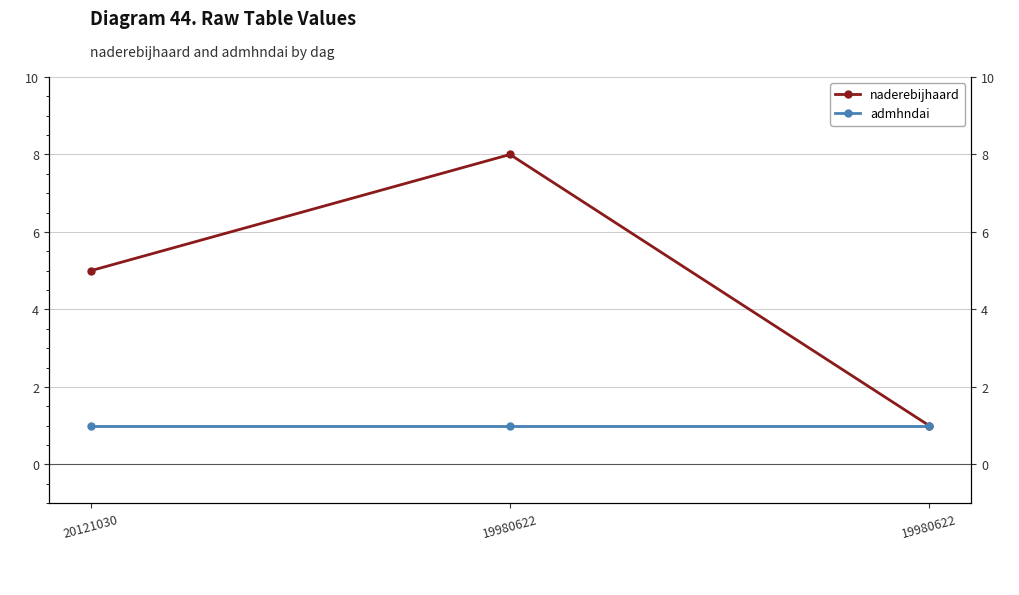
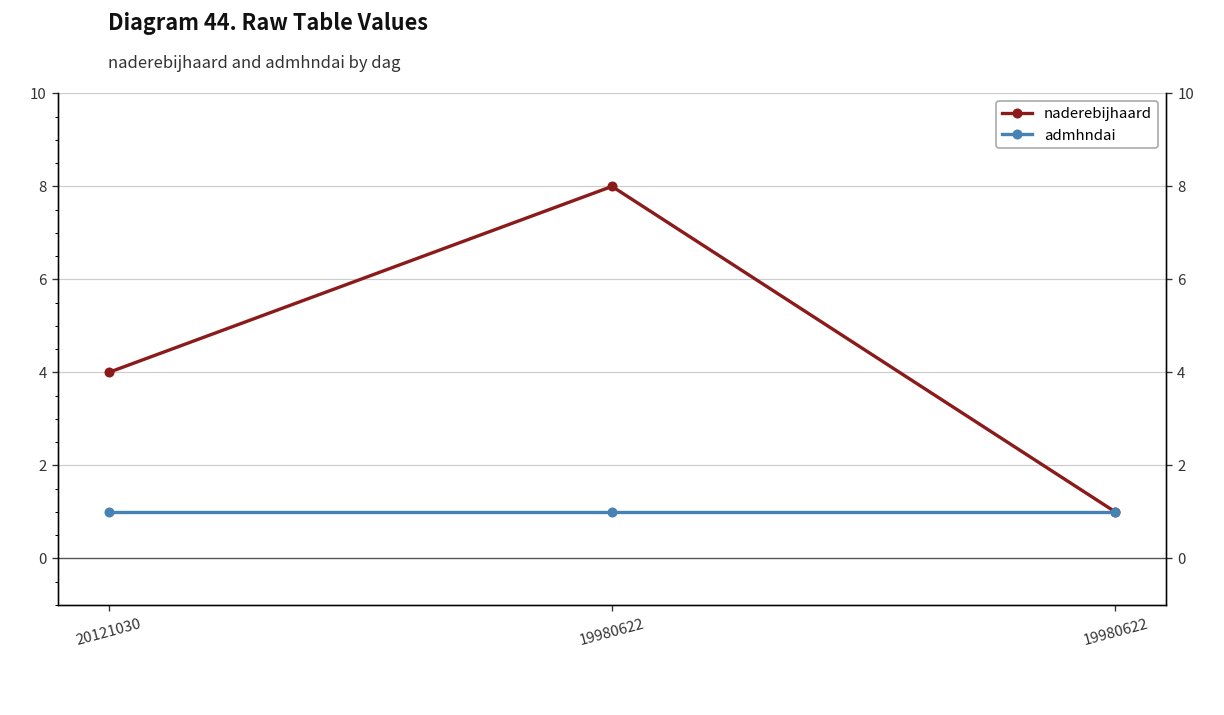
  {
    "naderebijhaard": {
-     "20121030": 5
+     "20121030": 4
    },
    "admhndai": {
      "20121030": 1
    }
  }
